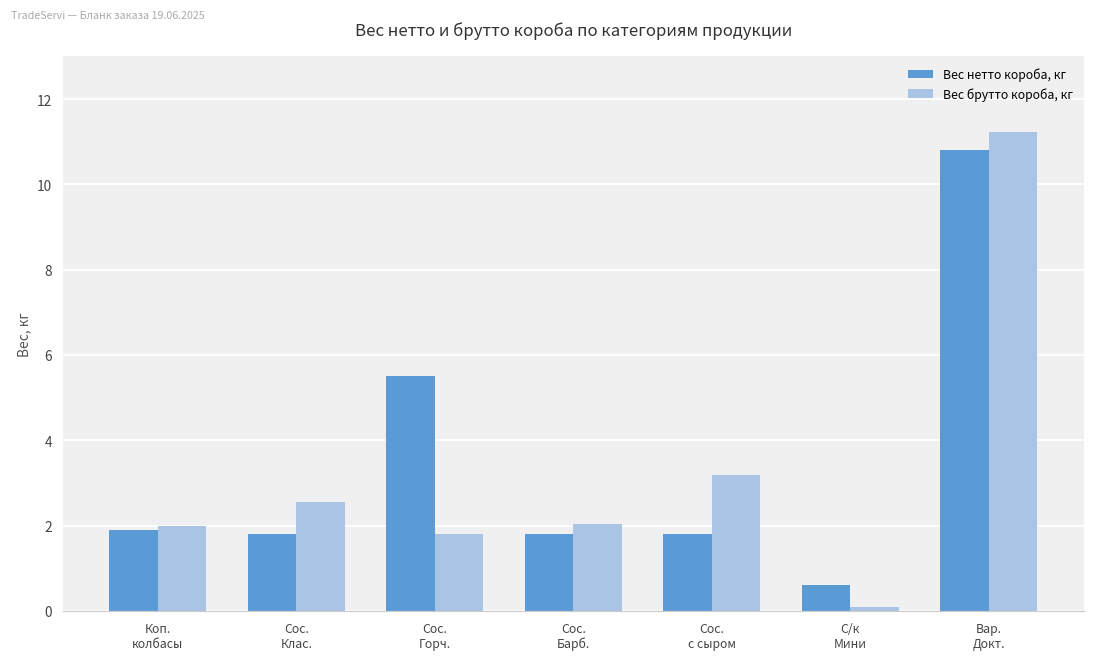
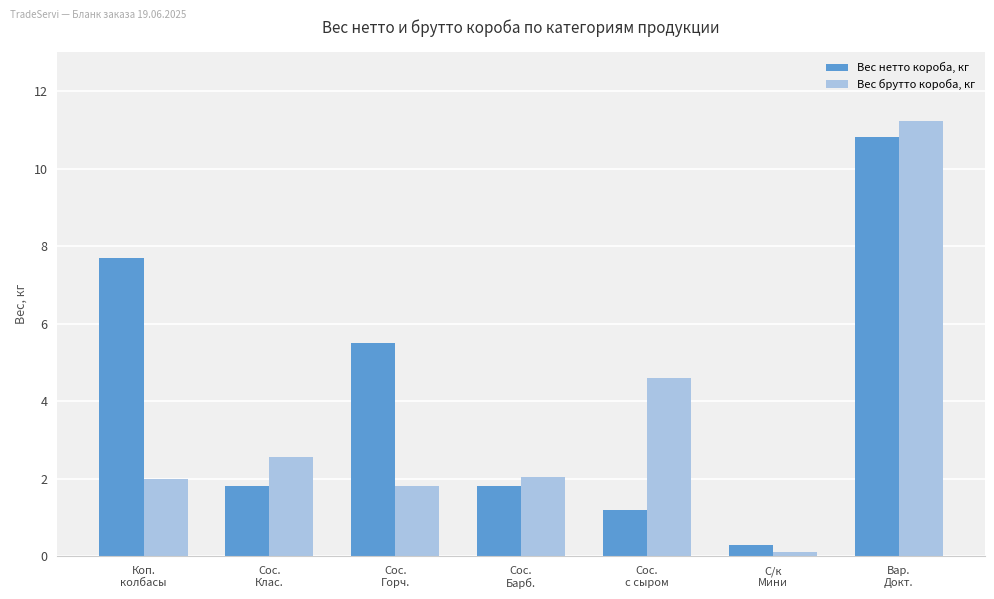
  {
    "Вес нетто короба, кг": {
-     "Коп. колбасы": 1.9,
+     "Коп. колбасы": 7.7,
      "Сос. Клас.": 1.8,
      "Сос. Горч.": 5.5,
      "Сос. Барб.": 1.8,
-     "Сос. с сыром": 1.8,
-     "С/к Мини": 0.6,
+     "Сос. с сыром": 1.2,
+     "С/к Мини": 0.3,
      "Вар. Докт.": 10.8
    },
    "Вес брутто короба, кг": {
      "Коп. колбасы": 2.0,
      "Сос. Клас.": 2.6,
      "Сос. Горч.": 1.8,
      "Сос. Барб.": 2.0,
-     "Сос. с сыром": 3.2,
+     "Сос. с сыром": 4.6,
      "С/к Мини": 0.1,
      "Вар. Докт.": 11.2
    }
  }
